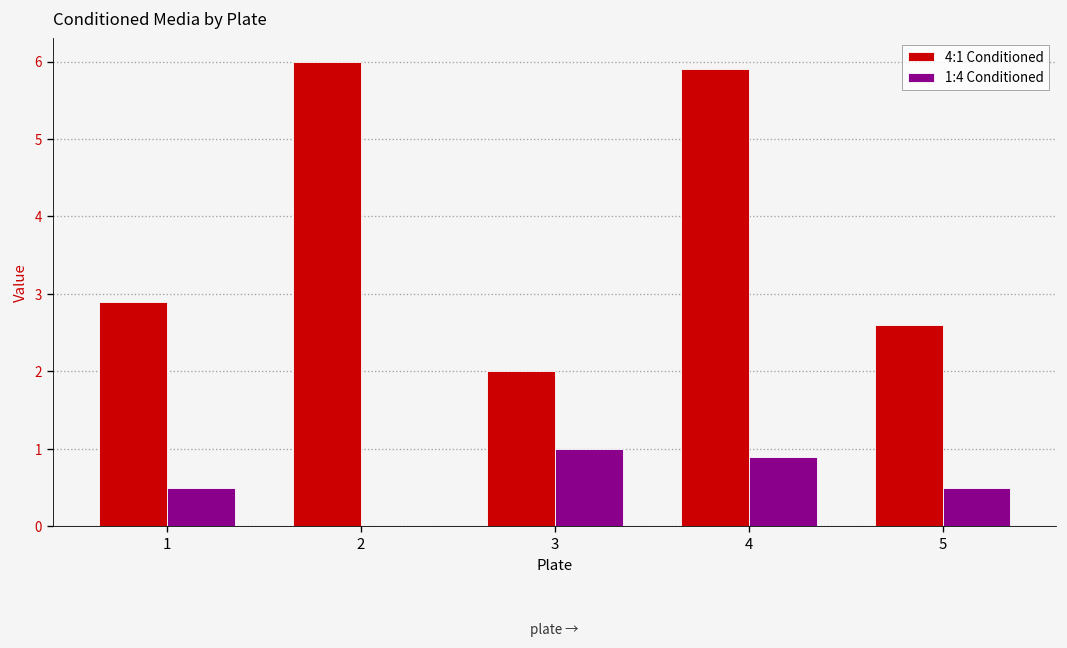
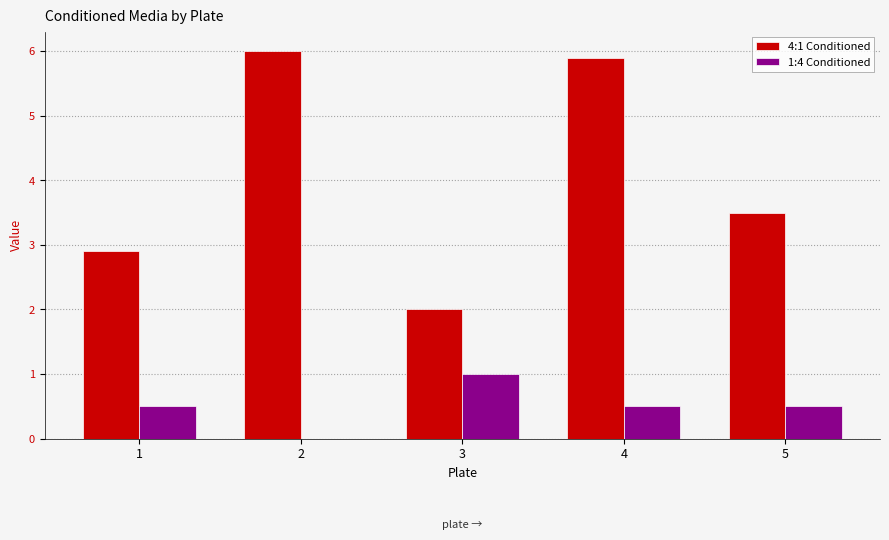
  {
    "4:1 Conditioned": {
      "1": 2.9,
      "2": 6.0,
      "3": 2.0,
      "4": 5.9,
-     "5": 2.6
+     "5": 3.5
    },
    "1:4 Conditioned": {
      "1": 0.5,
      "2": 0.0,
      "3": 1.0,
-     "4": 0.9,
+     "4": 0.5,
      "5": 0.5
    }
  }
